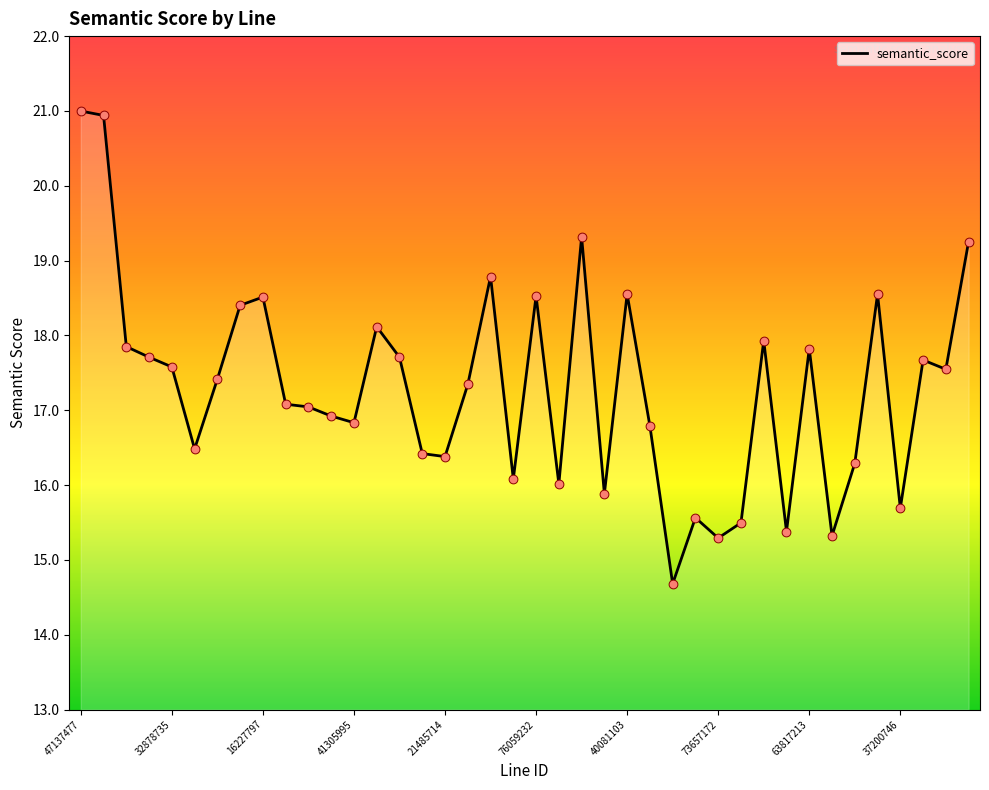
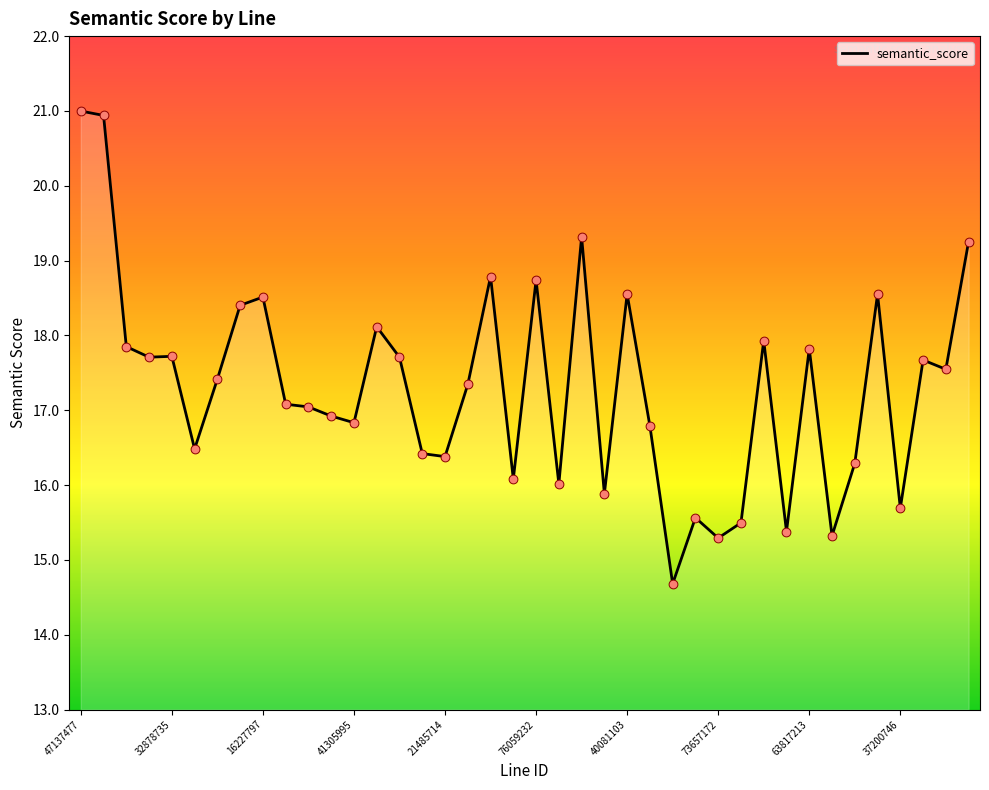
  {
    "47137477": 21.0,
-   "32878735": 17.6,
+   "32878735": 17.7,
    "16227797": 18.5,
    "41305995": 16.8,
    "21485714": 16.4,
-   "76059232": 18.5,
+   "76059232": 18.7,
    "40081103": 18.6,
    "73657172": 15.3,
    "63817213": 17.8,
    "37200746": 15.7
  }
